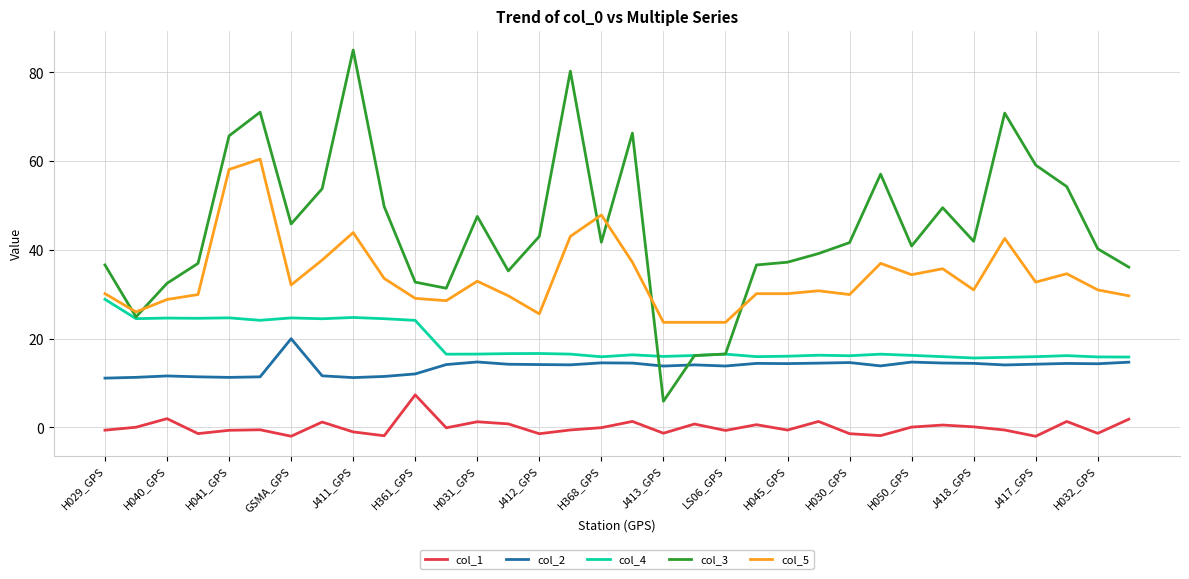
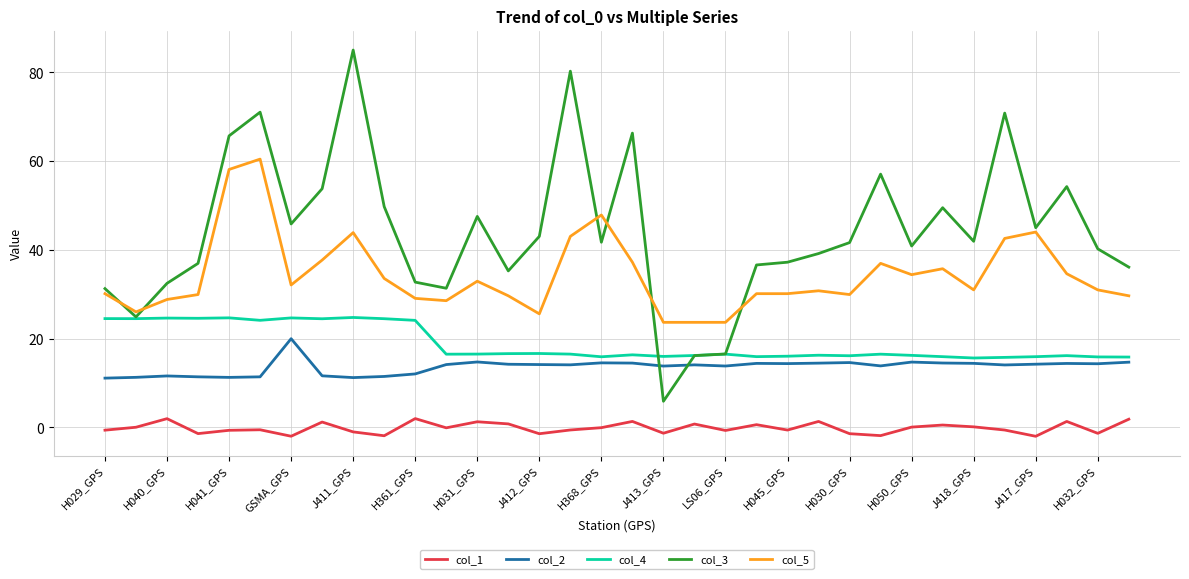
  {
    "col_1": {
      "H029_GPS": -1,
      "H040_GPS": 2,
      "GSMA_GPS": -2,
      "J411_GPS": -1,
-     "H361_GPS": 7,
+     "H361_GPS": 2,
      "H031_GPS": 1,
      "J412_GPS": -1,
      "H368_GPS": 0,
      "J413_GPS": -1,
      "LS06_GPS": -1,
      "H045_GPS": -1,
      "H030_GPS": -1,
      "H050_GPS": 0,
      "J418_GPS": 0,
      "J417_GPS": -2,
      "H032_GPS": -1
    },
    "col_2": {
      "H029_GPS": 11,
      "H040_GPS": 12,
      "GSMA_GPS": 20,
      "J411_GPS": 11,
      "H361_GPS": 12,
      "H031_GPS": 15,
      "J412_GPS": 14,
      "H368_GPS": 15,
      "J413_GPS": 14,
      "LS06_GPS": 14,
      "H045_GPS": 14,
      "H030_GPS": 15,
      "H050_GPS": 15,
      "J418_GPS": 14,
      "J417_GPS": 14,
      "H032_GPS": 14
    },
    "col_4": {
-     "H029_GPS": 29,
+     "H029_GPS": 25,
      "H040_GPS": 25,
      "GSMA_GPS": 25,
      "J411_GPS": 25,
      "H361_GPS": 24,
      "H031_GPS": 17,
      "J412_GPS": 17,
      "H368_GPS": 16,
      "J413_GPS": 16,
      "H045_GPS": 16,
      "H030_GPS": 16,
      "H050_GPS": 16,
      "J418_GPS": 16,
      "J417_GPS": 16,
      "H032_GPS": 16
    },
    "col_3": {
-     "H029_GPS": 37,
+     "H029_GPS": 31,
      "H040_GPS": 32,
      "GSMA_GPS": 46,
      "J411_GPS": 85,
      "H361_GPS": 33,
      "H031_GPS": 48,
      "J412_GPS": 43,
      "H368_GPS": 42,
      "J413_GPS": 6,
      "H045_GPS": 37,
      "H030_GPS": 42,
      "H050_GPS": 41,
      "J418_GPS": 42,
-     "J417_GPS": 59,
+     "J417_GPS": 45,
      "H032_GPS": 40
    },
    "col_5": {
      "H029_GPS": 30,
      "H040_GPS": 29,
      "GSMA_GPS": 32,
      "J411_GPS": 44,
      "H361_GPS": 29,
      "H031_GPS": 33,
      "J412_GPS": 26,
      "H368_GPS": 48,
      "J413_GPS": 24,
      "LS06_GPS": 24,
      "H045_GPS": 30,
      "H030_GPS": 30,
      "H050_GPS": 34,
      "J418_GPS": 31,
-     "J417_GPS": 33,
+     "J417_GPS": 44,
      "H032_GPS": 31
    }
  }
